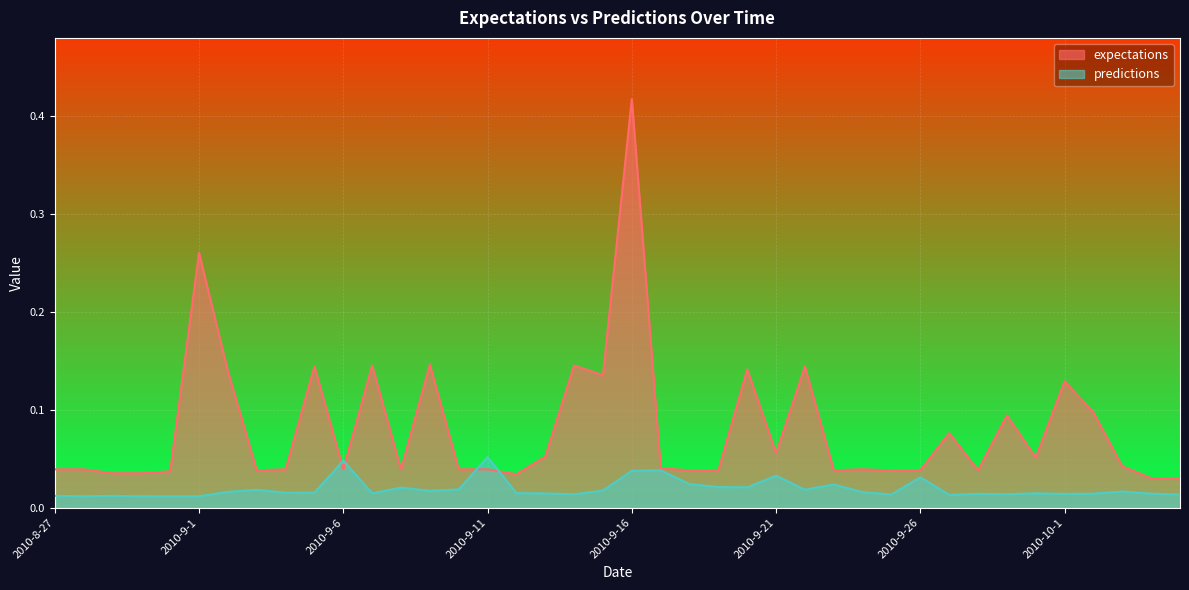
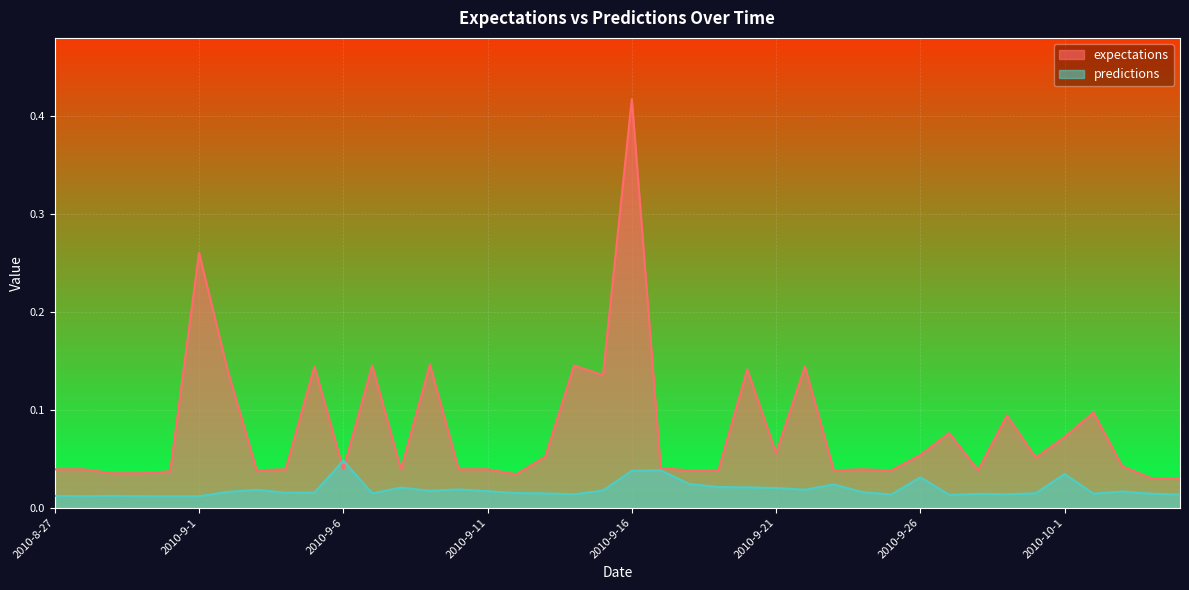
  {
    "expectations": {
      "2010-8-27": 0.04,
      "2010-9-1": 0.26,
      "2010-9-6": 0.04,
      "2010-9-11": 0.04,
      "2010-9-16": 0.42,
      "2010-9-21": 0.06,
-     "2010-9-26": 0.04,
-     "2010-10-1": 0.13
+     "2010-9-26": 0.05,
+     "2010-10-1": 0.07
    },
    "predictions": {
      "2010-8-27": 0.01,
      "2010-9-1": 0.01,
      "2010-9-6": 0.05,
-     "2010-9-11": 0.05,
+     "2010-9-11": 0.02,
      "2010-9-16": 0.04,
-     "2010-9-21": 0.03,
+     "2010-9-21": 0.02,
      "2010-9-26": 0.03,
-     "2010-10-1": 0.01
+     "2010-10-1": 0.03
    }
  }
